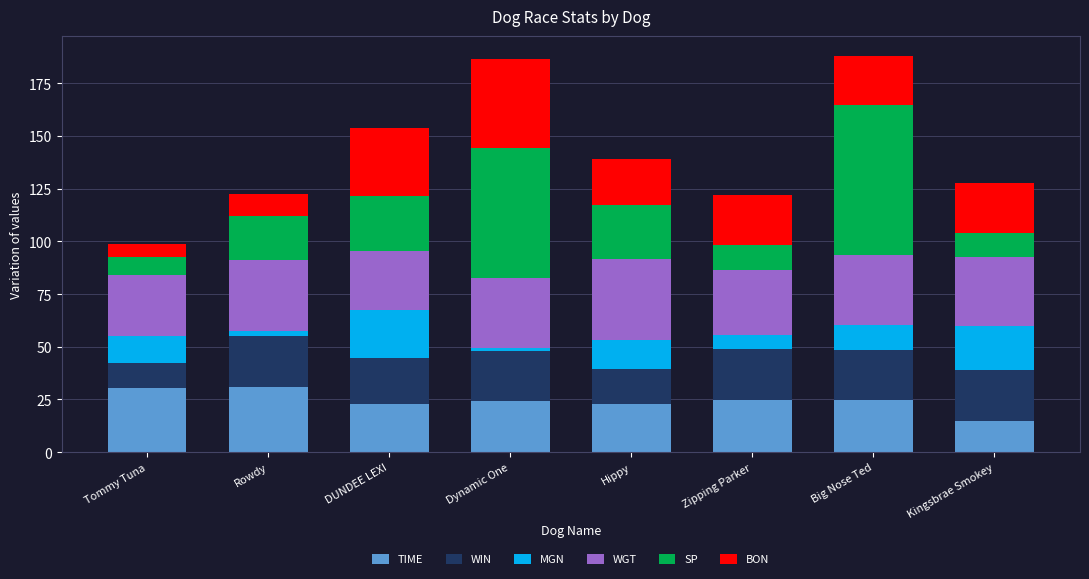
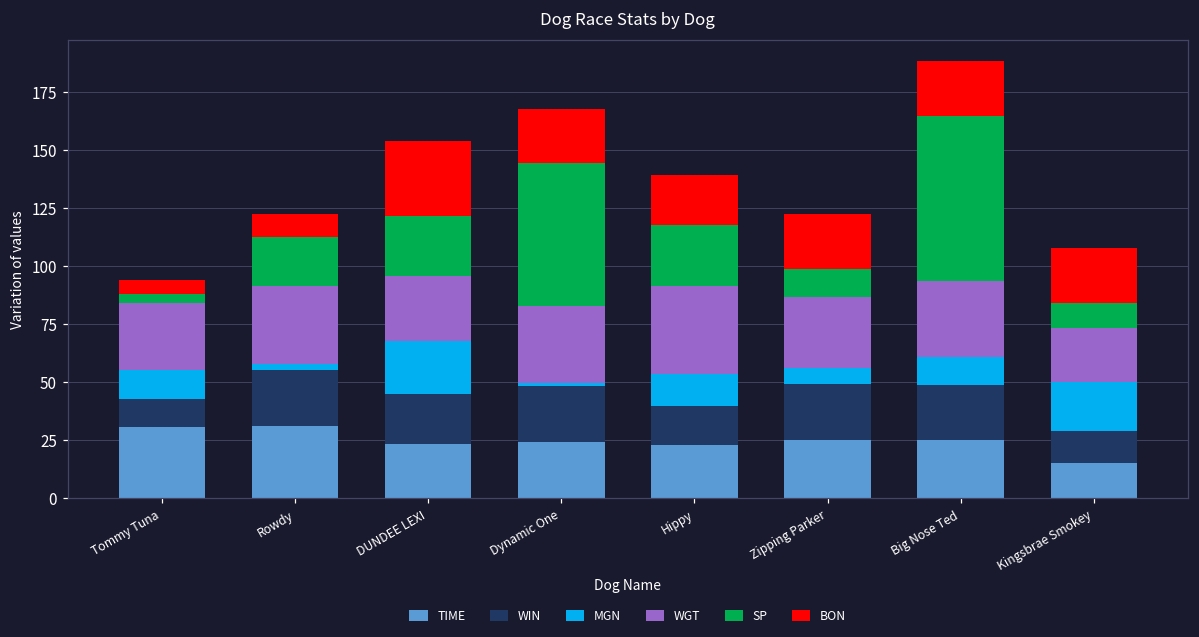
  {
    "TIME": {
      "Tommy Tuna": 30,
      "Rowdy": 31,
      "DUNDEE LEXI": 23,
      "Dynamic One": 24,
      "Hippy": 23,
      "Zipping Parker": 25,
      "Big Nose Ted": 25,
      "Kingsbrae Smokey": 15
    },
    "WIN": {
      "Tommy Tuna": 12,
      "Rowdy": 24,
      "DUNDEE LEXI": 22,
      "Dynamic One": 24,
      "Hippy": 17,
      "Zipping Parker": 24,
      "Big Nose Ted": 24,
-     "Kingsbrae Smokey": 24
+     "Kingsbrae Smokey": 14
    },
    "MGN": {
      "Tommy Tuna": 13,
      "Rowdy": 3,
      "DUNDEE LEXI": 23,
      "Dynamic One": 1,
      "Hippy": 14,
      "Zipping Parker": 7,
      "Big Nose Ted": 12,
      "Kingsbrae Smokey": 21
    },
    "WGT": {
      "Tommy Tuna": 29,
      "Rowdy": 34,
      "DUNDEE LEXI": 28,
      "Dynamic One": 33,
      "Hippy": 38,
      "Zipping Parker": 31,
      "Big Nose Ted": 33,
-     "Kingsbrae Smokey": 33
+     "Kingsbrae Smokey": 23
    },
    "SP": {
-     "Tommy Tuna": 9,
+     "Tommy Tuna": 4,
      "Rowdy": 21,
      "DUNDEE LEXI": 26,
      "Dynamic One": 61,
      "Hippy": 26,
      "Zipping Parker": 12,
      "Big Nose Ted": 71,
      "Kingsbrae Smokey": 11
    },
    "BON": {
      "Tommy Tuna": 6,
      "Rowdy": 10,
      "DUNDEE LEXI": 32,
-     "Dynamic One": 42,
+     "Dynamic One": 24,
      "Hippy": 22,
      "Zipping Parker": 24,
      "Big Nose Ted": 24,
      "Kingsbrae Smokey": 24
    }
  }
